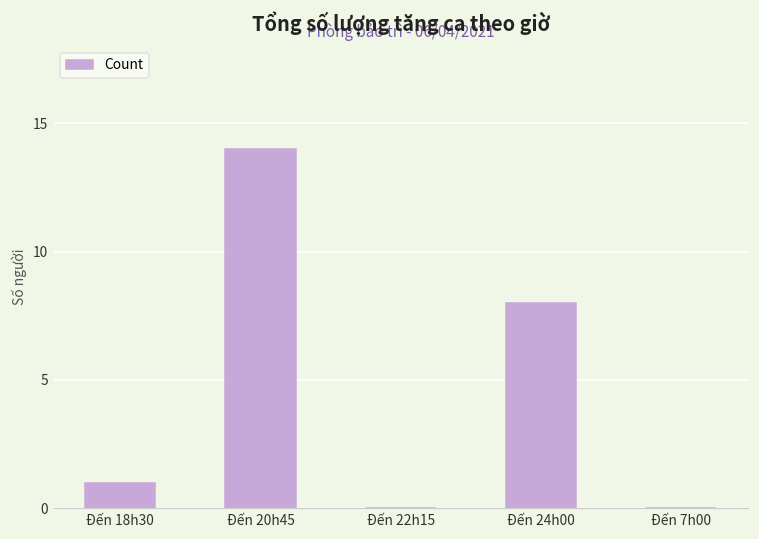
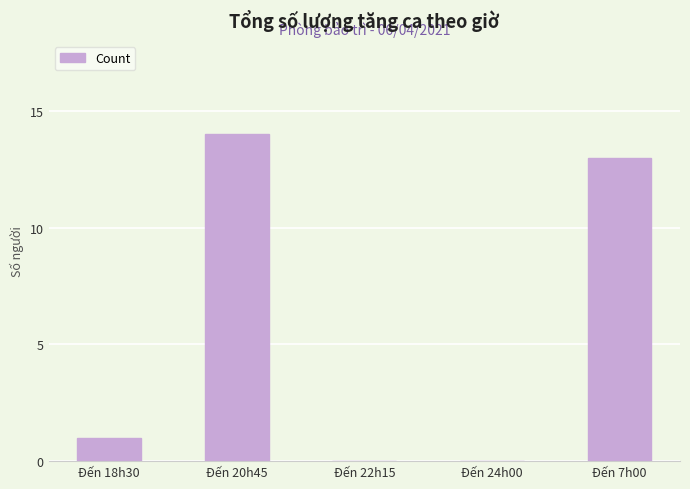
  {
    "Đến 18h30": 1,
    "Đến 20h45": 14,
    "Đến 22h15": 0,
-   "Đến 24h00": 8,
-   "Đến 7h00": 0
+   "Đến 24h00": 0,
+   "Đến 7h00": 13
  }
